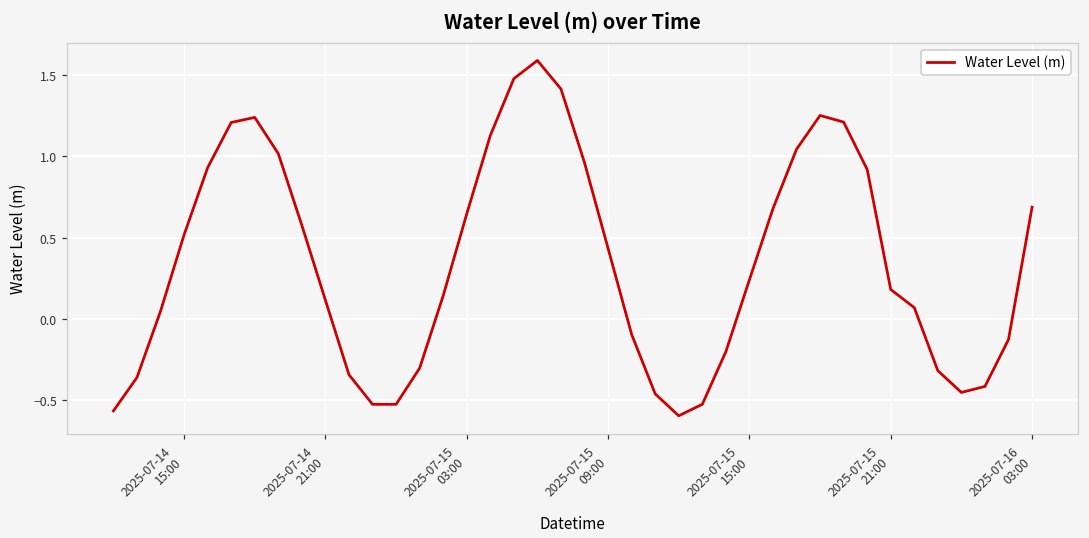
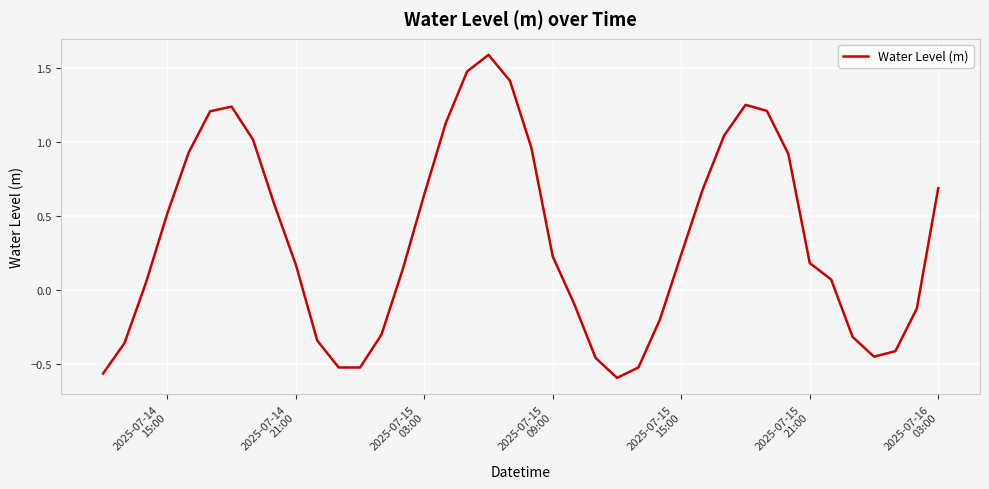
  {
    "2025-07-14 15:00": 0.52,
-   "2025-07-14 21:00": 0.12,
+   "2025-07-14 21:00": 0.17,
    "2025-07-15 03:00": 0.65,
-   "2025-07-15 09:00": 0.43,
+   "2025-07-15 09:00": 0.22,
    "2025-07-15 15:00": 0.24,
    "2025-07-15 21:00": 0.18,
    "2025-07-16 03:00": 0.69
  }
